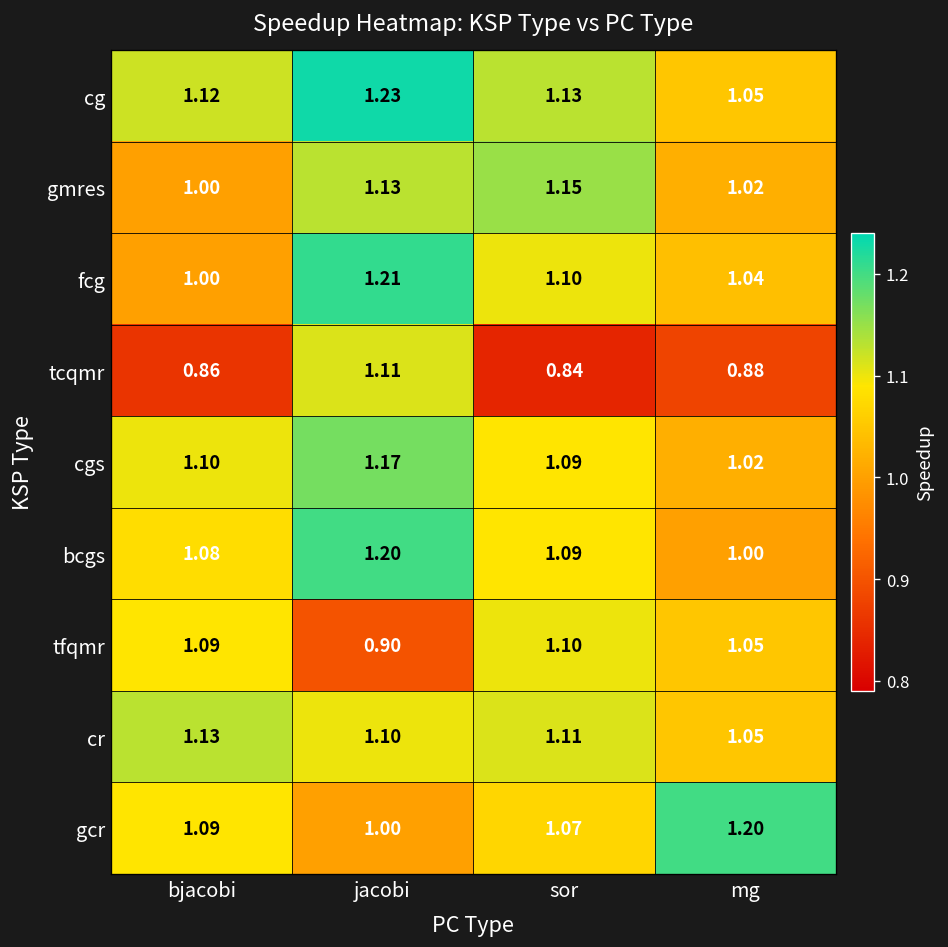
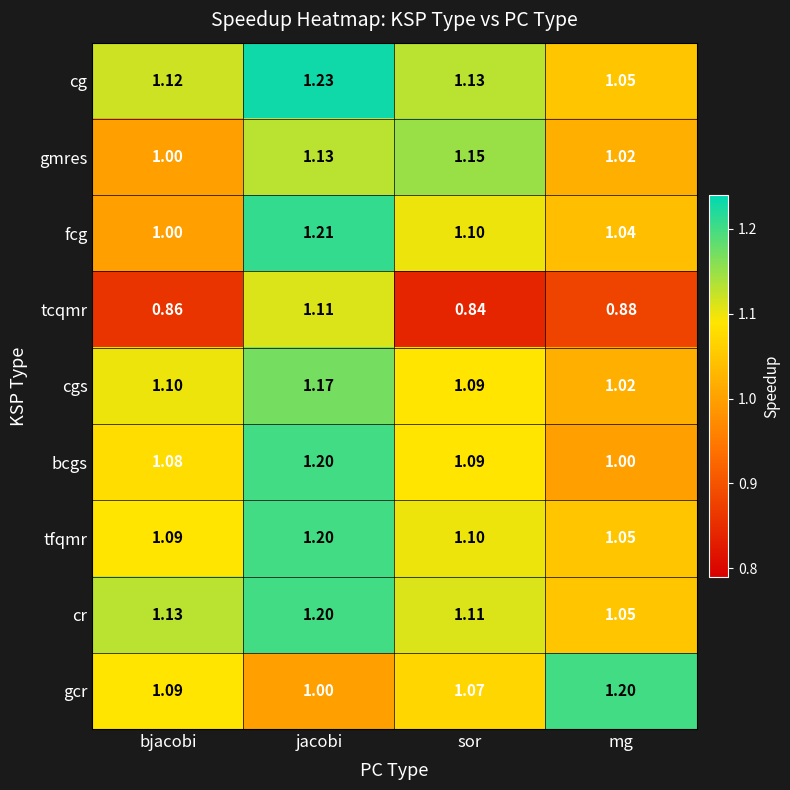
  {
    "cg": {
      "bjacobi": 1.12,
      "jacobi": 1.23,
      "sor": 1.13,
      "mg": 1.05
    },
    "gmres": {
      "bjacobi": 1.00,
      "jacobi": 1.13,
      "sor": 1.15,
      "mg": 1.02
    },
    "fcg": {
      "bjacobi": 1.00,
      "jacobi": 1.21,
      "sor": 1.10,
      "mg": 1.04
    },
    "tcqmr": {
      "bjacobi": 0.86,
      "jacobi": 1.11,
      "sor": 0.84,
      "mg": 0.88
    },
    "cgs": {
      "bjacobi": 1.10,
      "jacobi": 1.17,
      "sor": 1.09,
      "mg": 1.02
    },
    "bcgs": {
      "bjacobi": 1.08,
      "jacobi": 1.20,
      "sor": 1.09,
      "mg": 1.00
    },
    "tfqmr": {
      "bjacobi": 1.09,
-     "jacobi": 0.90,
+     "jacobi": 1.20,
      "sor": 1.10,
      "mg": 1.05
    },
    "cr": {
      "bjacobi": 1.13,
-     "jacobi": 1.10,
+     "jacobi": 1.20,
      "sor": 1.11,
      "mg": 1.05
    },
    "gcr": {
      "bjacobi": 1.09,
      "jacobi": 1.00,
      "sor": 1.07,
      "mg": 1.20
    }
  }
